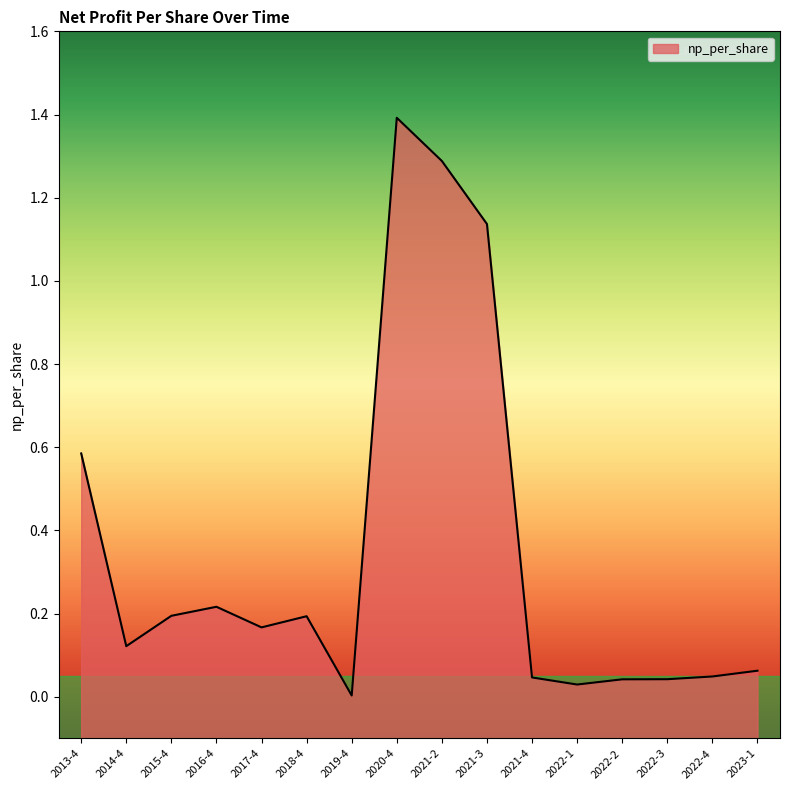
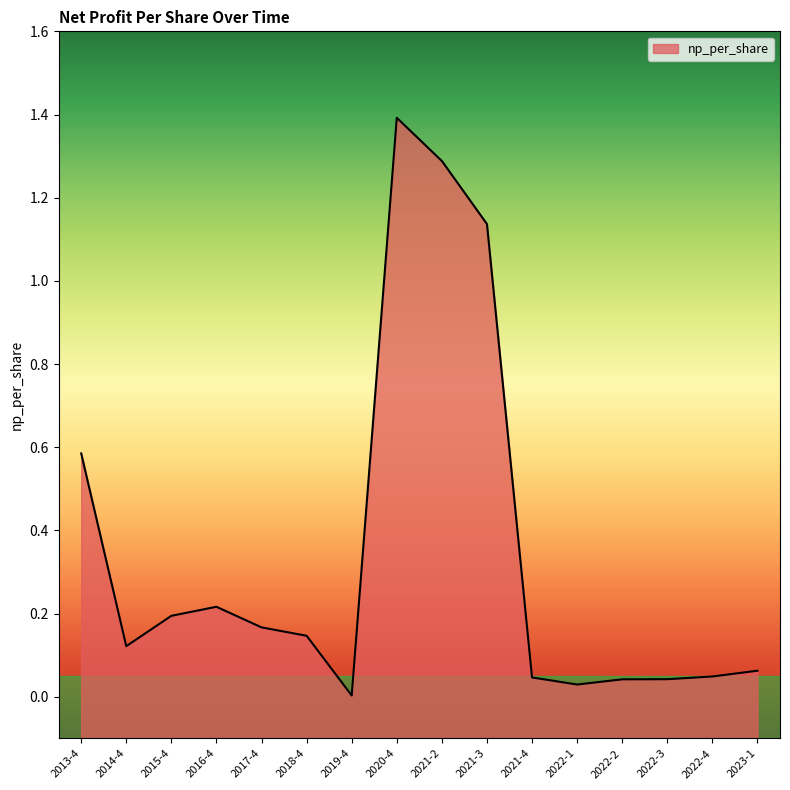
  {
    "2013-4": 0.59,
    "2014-4": 0.12,
    "2015-4": 0.19,
    "2016-4": 0.22,
    "2017-4": 0.17,
-   "2018-4": 0.19,
+   "2018-4": 0.15,
    "2020-4": 1.39,
    "2021-2": 1.29,
    "2021-3": 1.14,
    "2023-1": 0.06
  }
